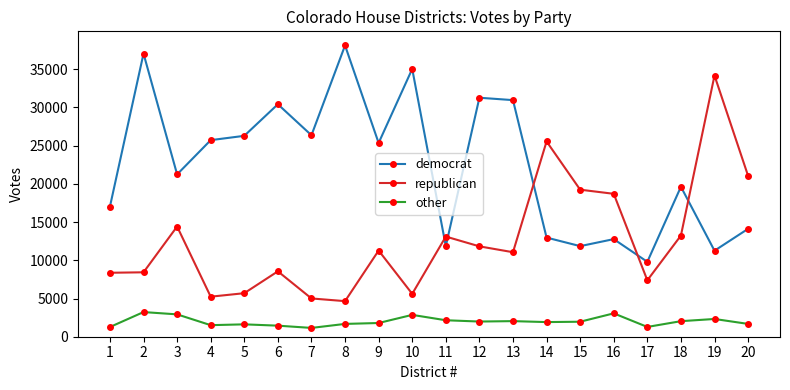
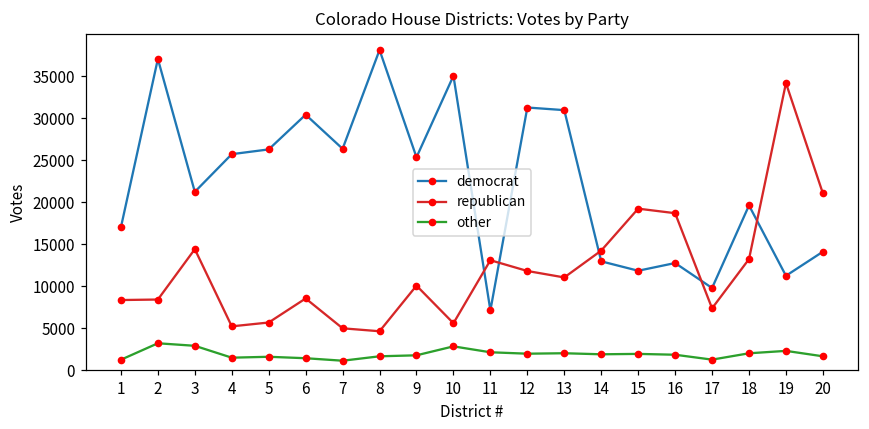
  {
    "democrat": {
      "1": 17000,
      "2": 37000,
      "3": 21000,
      "4": 26000,
      "5": 26000,
      "6": 30000,
      "7": 26000,
      "8": 38000,
      "9": 25000,
      "10": 35000,
-     "11": 12000,
+     "11": 7000,
      "12": 31000,
      "13": 31000,
      "14": 13000,
      "15": 12000,
      "16": 13000,
      "17": 10000,
      "18": 20000,
      "19": 11000,
      "20": 14000
    },
    "republican": {
      "1": 8000,
      "2": 8000,
      "3": 14000,
      "4": 5000,
      "5": 6000,
      "6": 9000,
      "7": 5000,
      "8": 5000,
-     "9": 11000,
+     "9": 10000,
      "10": 6000,
      "11": 13000,
      "12": 12000,
      "13": 11000,
-     "14": 26000,
+     "14": 14000,
      "15": 19000,
      "16": 19000,
      "17": 7000,
      "18": 13000,
      "19": 34000,
      "20": 21000
    },
    "other": {
      "1": 1000,
      "2": 3000,
      "3": 3000,
      "4": 2000,
      "5": 2000,
      "6": 1000,
      "7": 1000,
      "8": 2000,
      "9": 2000,
      "10": 3000,
      "11": 2000,
      "12": 2000,
      "13": 2000,
      "14": 2000,
      "15": 2000,
-     "16": 3000,
+     "16": 2000,
      "17": 1000,
      "18": 2000,
      "19": 2000,
      "20": 2000
    }
  }
